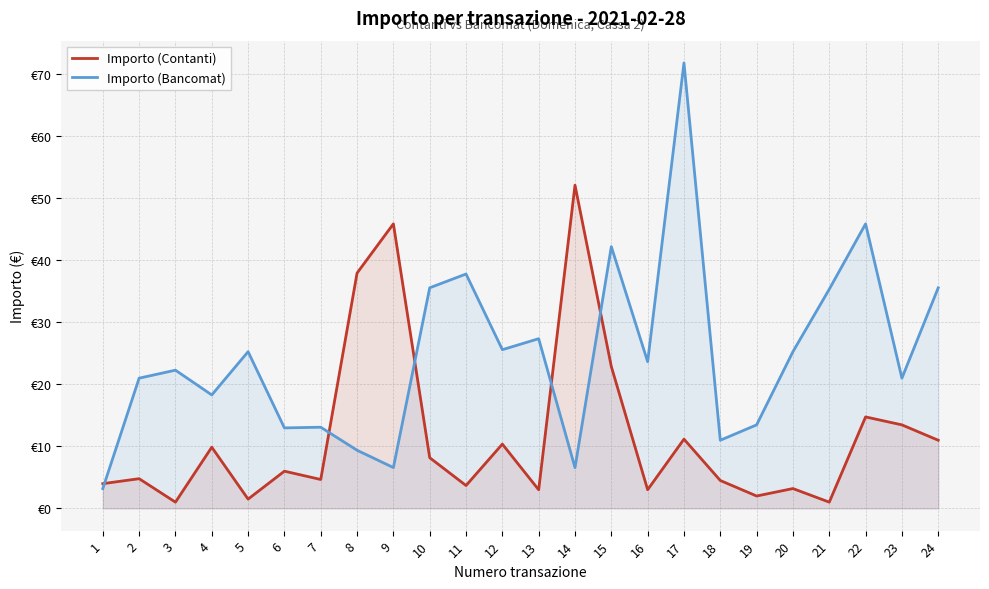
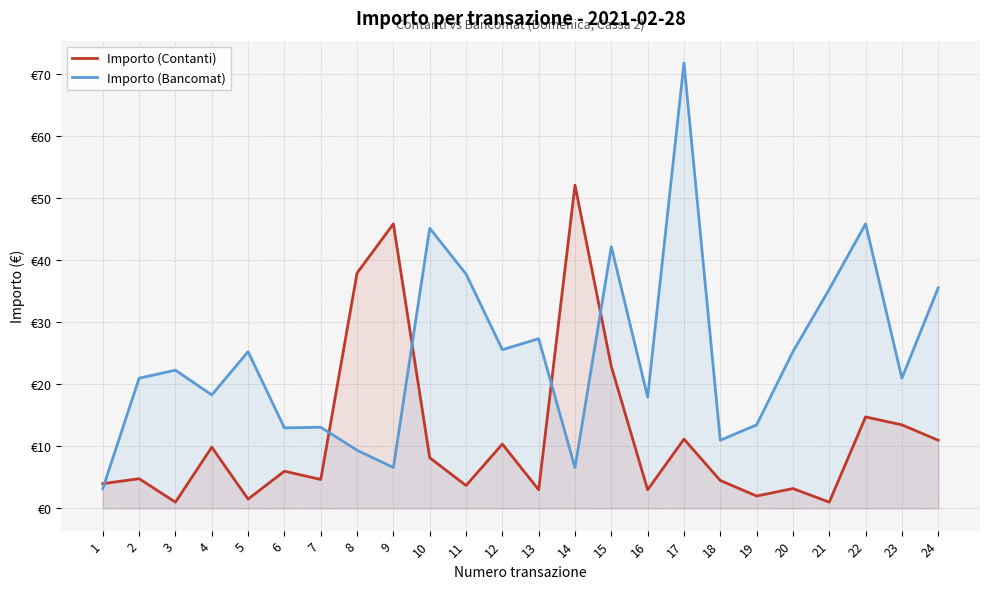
  {
    "Importo (Contanti)": {
      "1": "€4",
      "2": "€5",
      "3": "€1",
      "4": "€10",
      "5": "€1",
      "6": "€6",
      "7": "€5",
      "8": "€38",
      "9": "€46",
      "10": "€8",
      "11": "€4",
      "12": "€10",
      "13": "€3",
      "14": "€52",
      "15": "€23",
      "16": "€3",
      "17": "€11",
      "18": "€4",
      "19": "€2",
      "20": "€3",
      "21": "€1",
      "22": "€15",
      "23": "€13",
      "24": "€11"
    },
    "Importo (Bancomat)": {
      "1": "€3",
      "2": "€21",
      "3": "€22",
      "4": "€18",
      "5": "€25",
      "6": "€13",
      "7": "€13",
      "8": "€9",
      "9": "€7",
-     "10": "€36",
+     "10": "€45",
      "11": "€38",
      "12": "€26",
      "13": "€27",
      "14": "€7",
      "15": "€42",
-     "16": "€24",
+     "16": "€18",
      "17": "€72",
      "18": "€11",
      "19": "€13",
      "20": "€25",
      "21": "€35",
      "22": "€46",
      "23": "€21",
      "24": "€36"
    }
  }
